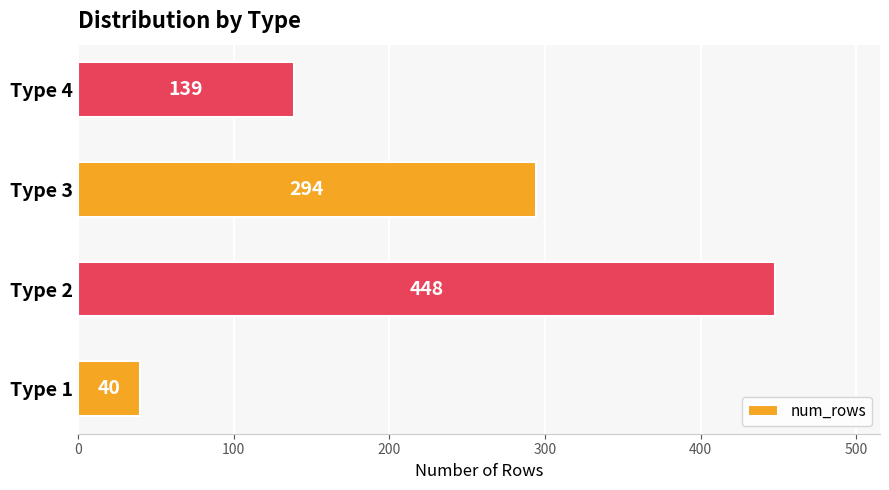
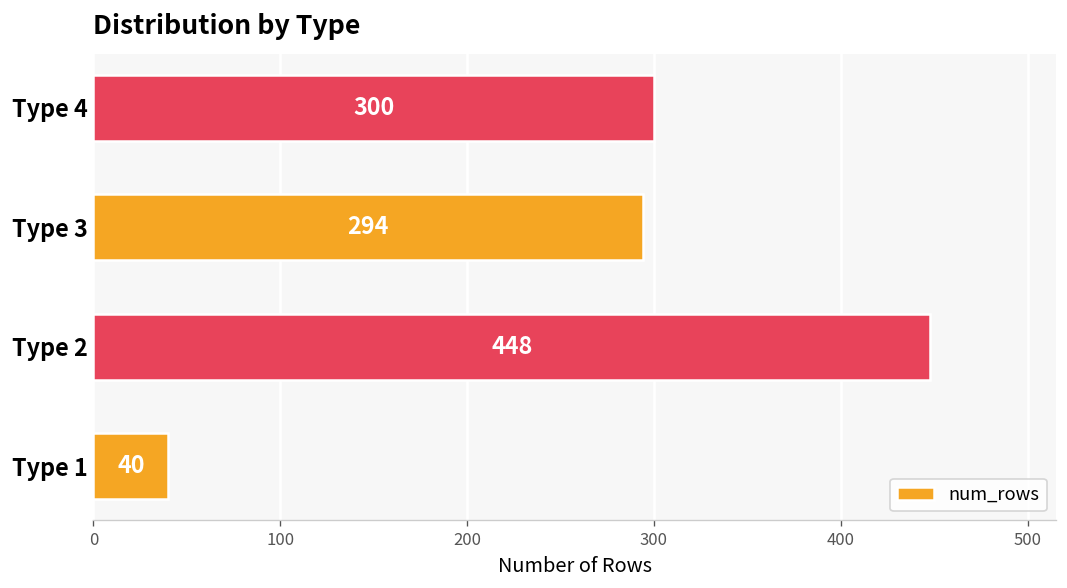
  {
-   "Type 4": 139,
+   "Type 4": 300,
    "Type 3": 294,
    "Type 2": 448,
    "Type 1": 40
  }
